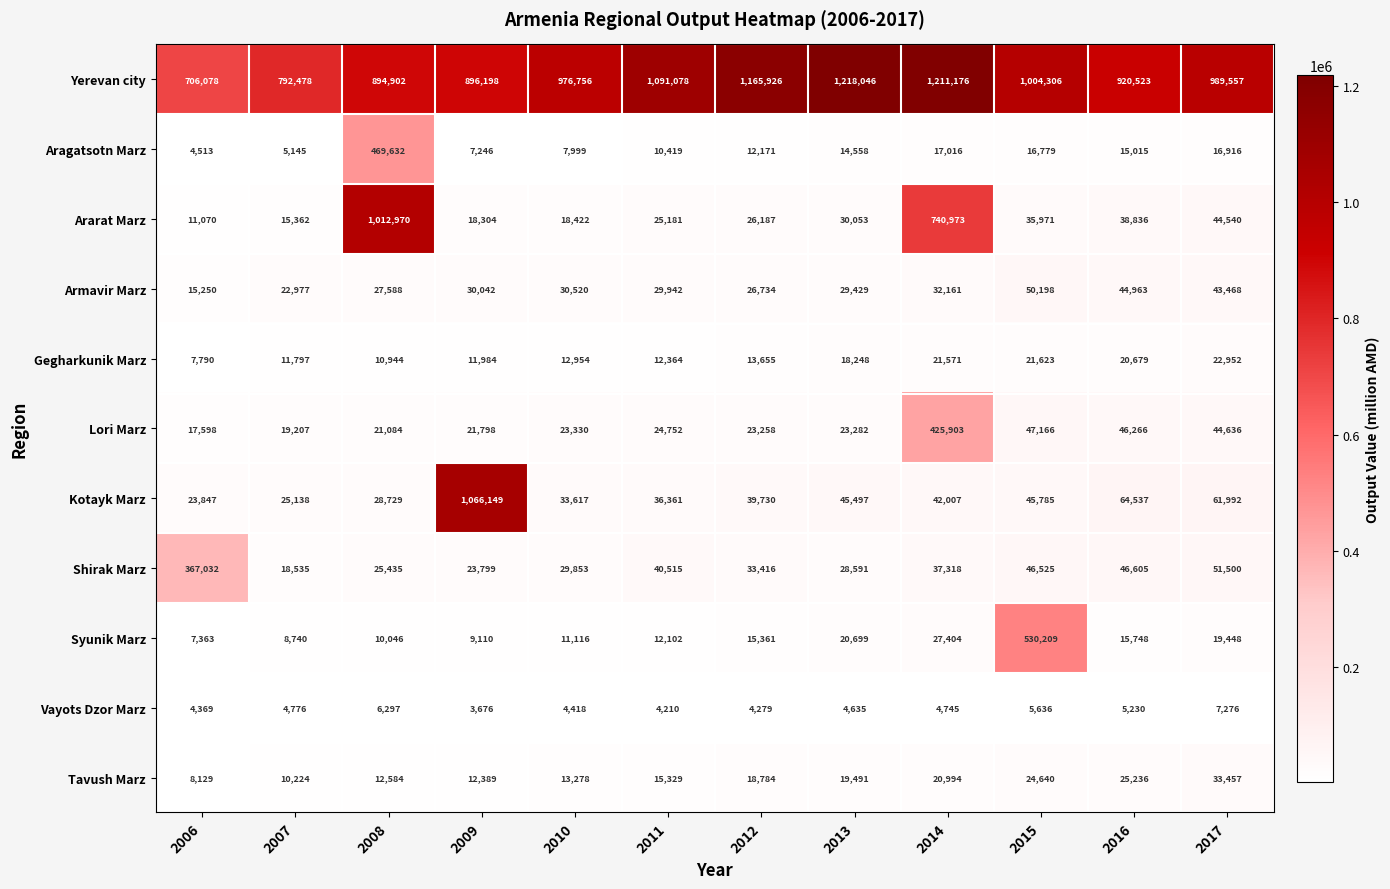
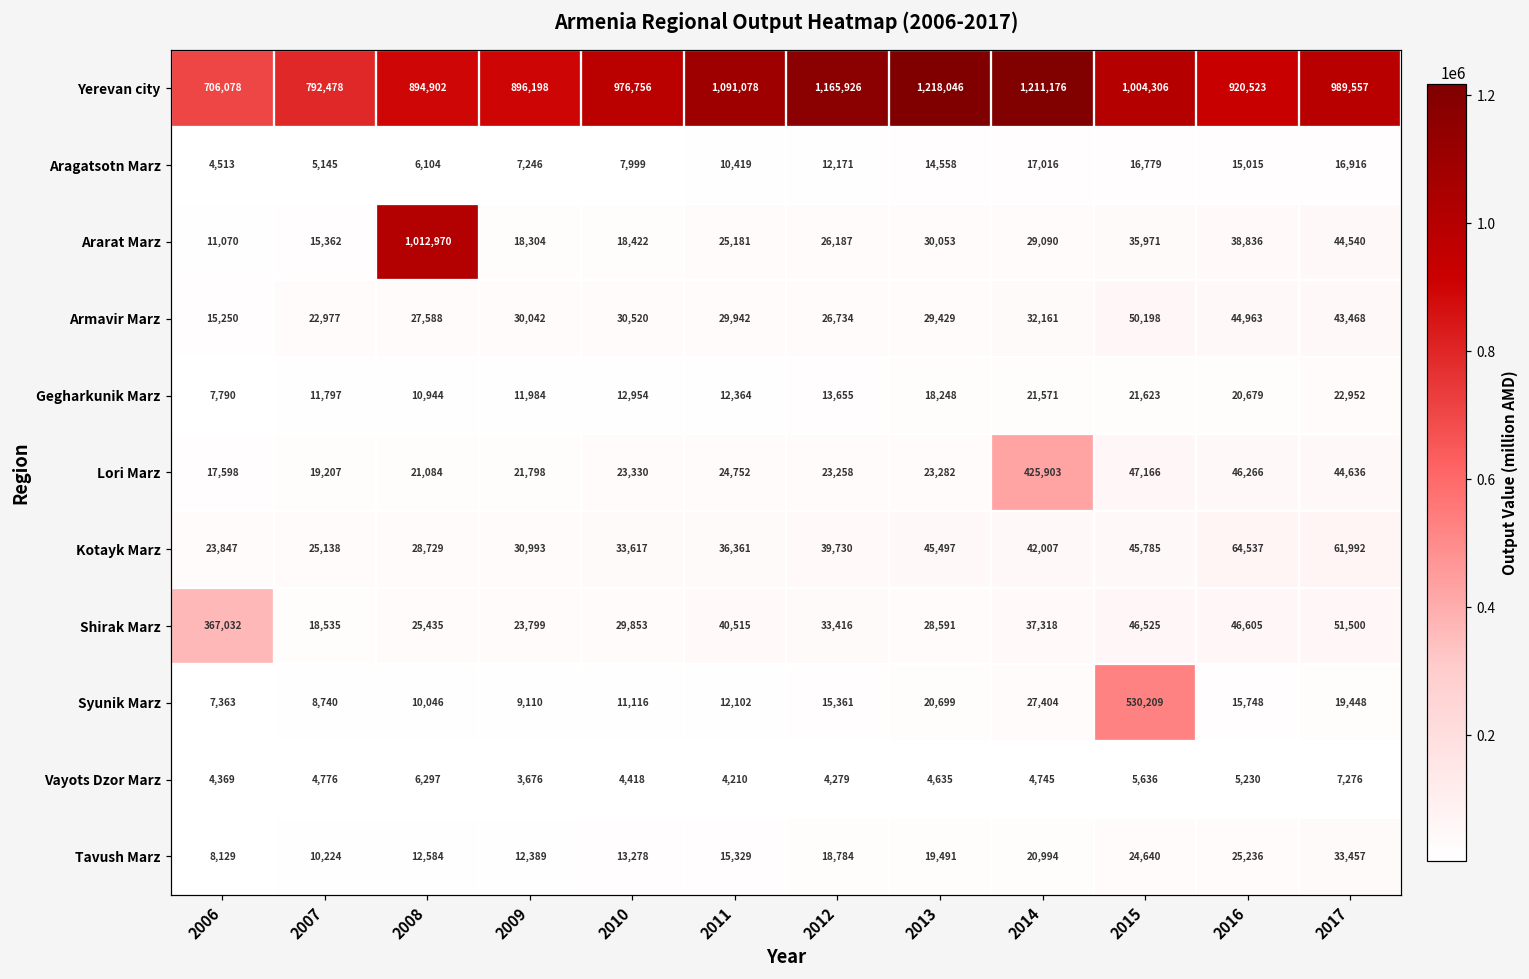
  {
    "Yerevan city": {
      "2006": "706,078",
      "2007": "792,478",
      "2008": "894,902",
      "2009": "896,198",
      "2010": "976,756",
      "2011": "1,091,078",
      "2012": "1,165,926",
      "2013": "1,218,046",
      "2014": "1,211,176",
      "2015": "1,004,306",
      "2016": "920,523",
      "2017": "989,557"
    },
    "Aragatsotn Marz": {
      "2006": "4,513",
      "2007": "5,145",
-     "2008": "469,632",
+     "2008": "6,104",
      "2009": "7,246",
      "2010": "7,999",
      "2011": "10,419",
      "2012": "12,171",
      "2013": "14,558",
      "2014": "17,016",
      "2015": "16,779",
      "2016": "15,015",
      "2017": "16,916"
    },
    "Ararat Marz": {
      "2006": "11,070",
      "2007": "15,362",
      "2008": "1,012,970",
      "2009": "18,304",
      "2010": "18,422",
      "2011": "25,181",
      "2012": "26,187",
      "2013": "30,053",
-     "2014": "740,973",
+     "2014": "29,090",
      "2015": "35,971",
      "2016": "38,836",
      "2017": "44,540"
    },
    "Armavir Marz": {
      "2006": "15,250",
      "2007": "22,977",
      "2008": "27,588",
      "2009": "30,042",
      "2010": "30,520",
      "2011": "29,942",
      "2012": "26,734",
      "2013": "29,429",
      "2014": "32,161",
      "2015": "50,198",
      "2016": "44,963",
      "2017": "43,468"
    },
    "Gegharkunik Marz": {
      "2006": "7,790",
      "2007": "11,797",
      "2008": "10,944",
      "2009": "11,984",
      "2010": "12,954",
      "2011": "12,364",
      "2012": "13,655",
      "2013": "18,248",
      "2014": "21,571",
      "2015": "21,623",
      "2016": "20,679",
      "2017": "22,952"
    },
    "Lori Marz": {
      "2006": "17,598",
      "2007": "19,207",
      "2008": "21,084",
      "2009": "21,798",
      "2010": "23,330",
      "2011": "24,752",
      "2012": "23,258",
      "2013": "23,282",
      "2014": "425,903",
      "2015": "47,166",
      "2016": "46,266",
      "2017": "44,636"
    },
    "Kotayk Marz": {
      "2006": "23,847",
      "2007": "25,138",
      "2008": "28,729",
-     "2009": "1,066,149",
+     "2009": "30,993",
      "2010": "33,617",
      "2011": "36,361",
      "2012": "39,730",
      "2013": "45,497",
      "2014": "42,007",
      "2015": "45,785",
      "2016": "64,537",
      "2017": "61,992"
    },
    "Shirak Marz": {
      "2006": "367,032",
      "2007": "18,535",
      "2008": "25,435",
      "2009": "23,799",
      "2010": "29,853",
      "2011": "40,515",
      "2012": "33,416",
      "2013": "28,591",
      "2014": "37,318",
      "2015": "46,525",
      "2016": "46,605",
      "2017": "51,500"
    },
    "Syunik Marz": {
      "2006": "7,363",
      "2007": "8,740",
      "2008": "10,046",
      "2009": "9,110",
      "2010": "11,116",
      "2011": "12,102",
      "2012": "15,361",
      "2013": "20,699",
      "2014": "27,404",
      "2015": "530,209",
      "2016": "15,748",
      "2017": "19,448"
    },
    "Vayots Dzor Marz": {
      "2006": "4,369",
      "2007": "4,776",
      "2008": "6,297",
      "2009": "3,676",
      "2010": "4,418",
      "2011": "4,210",
      "2012": "4,279",
      "2013": "4,635",
      "2014": "4,745",
      "2015": "5,636",
      "2016": "5,230",
      "2017": "7,276"
    },
    "Tavush Marz": {
      "2006": "8,129",
      "2007": "10,224",
      "2008": "12,584",
      "2009": "12,389",
      "2010": "13,278",
      "2011": "15,329",
      "2012": "18,784",
      "2013": "19,491",
      "2014": "20,994",
      "2015": "24,640",
      "2016": "25,236",
      "2017": "33,457"
    }
  }
